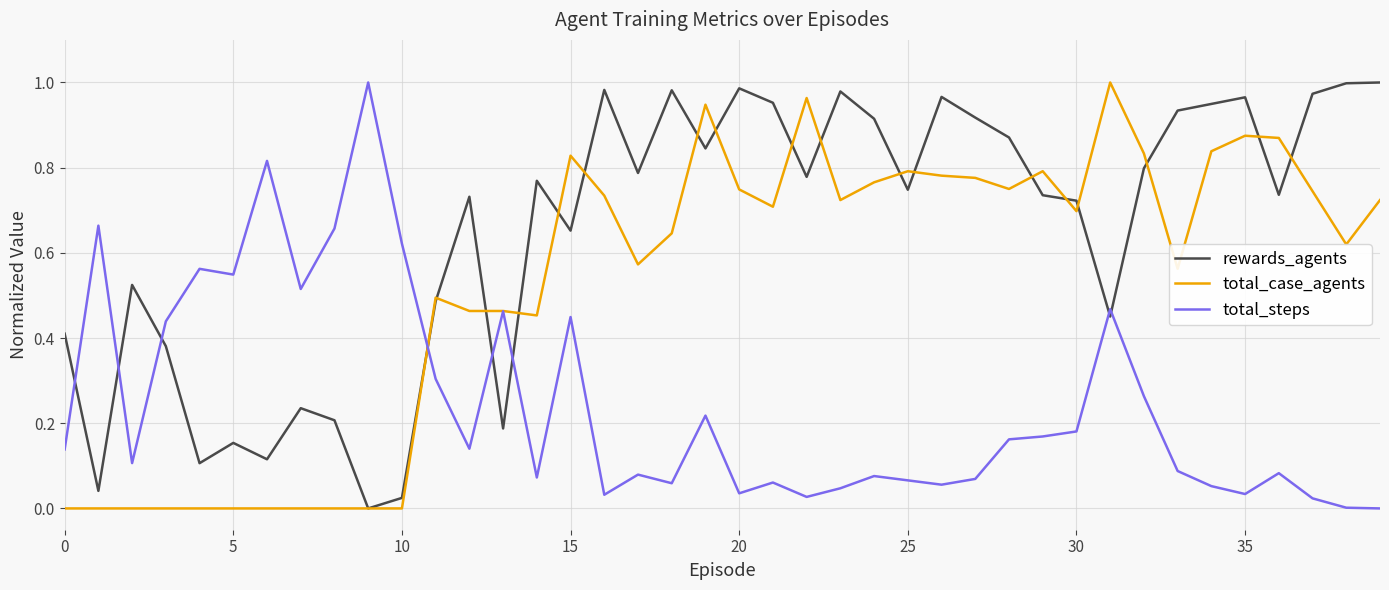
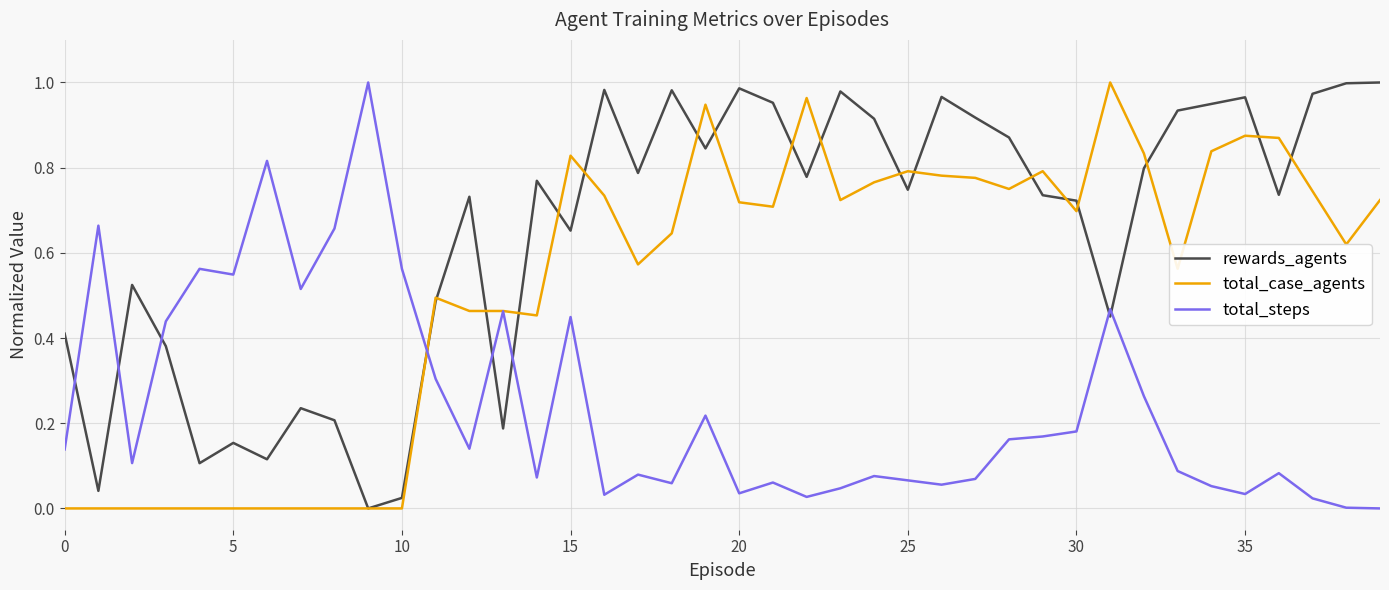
  {
    "rewards_agents": {
      "0": 0.41,
      "5": 0.15,
      "10": 0.02,
      "15": 0.65,
      "20": 0.99,
      "25": 0.75,
      "30": 0.72,
      "35": 0.97
    },
    "total_case_agents": {
      "0": 0.00,
      "5": 0.00,
      "10": 0.00,
      "15": 0.83,
-     "20": 0.75,
+     "20": 0.72,
      "25": 0.79,
      "30": 0.70,
      "35": 0.88
    },
    "total_steps": {
      "0": 0.14,
      "5": 0.55,
-     "10": 0.62,
+     "10": 0.56,
      "15": 0.45,
      "20": 0.04,
      "25": 0.07,
      "30": 0.18,
      "35": 0.03
    }
  }
